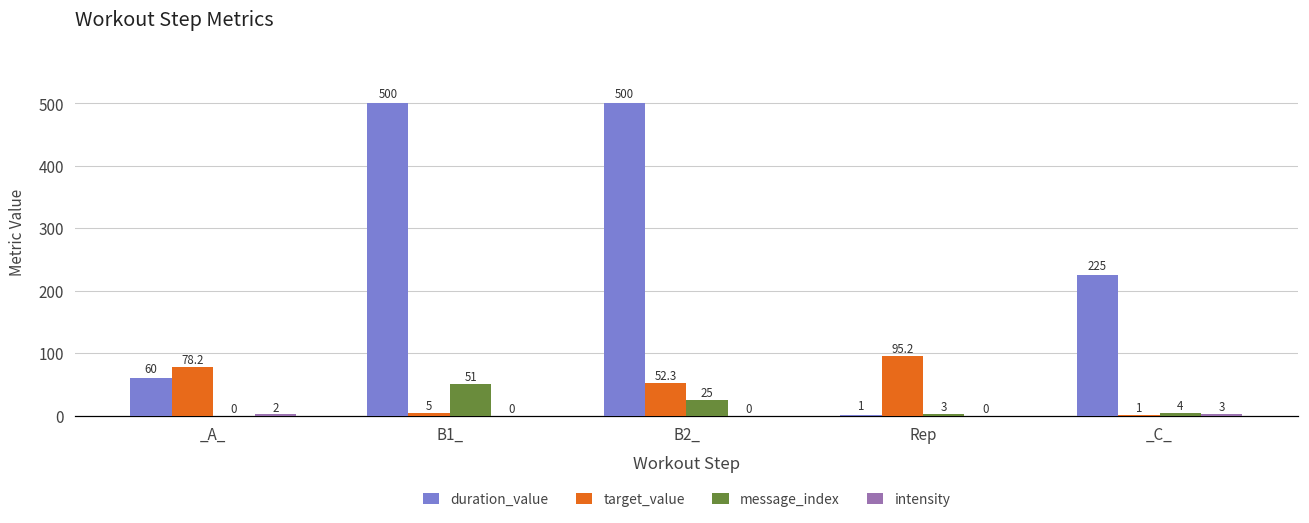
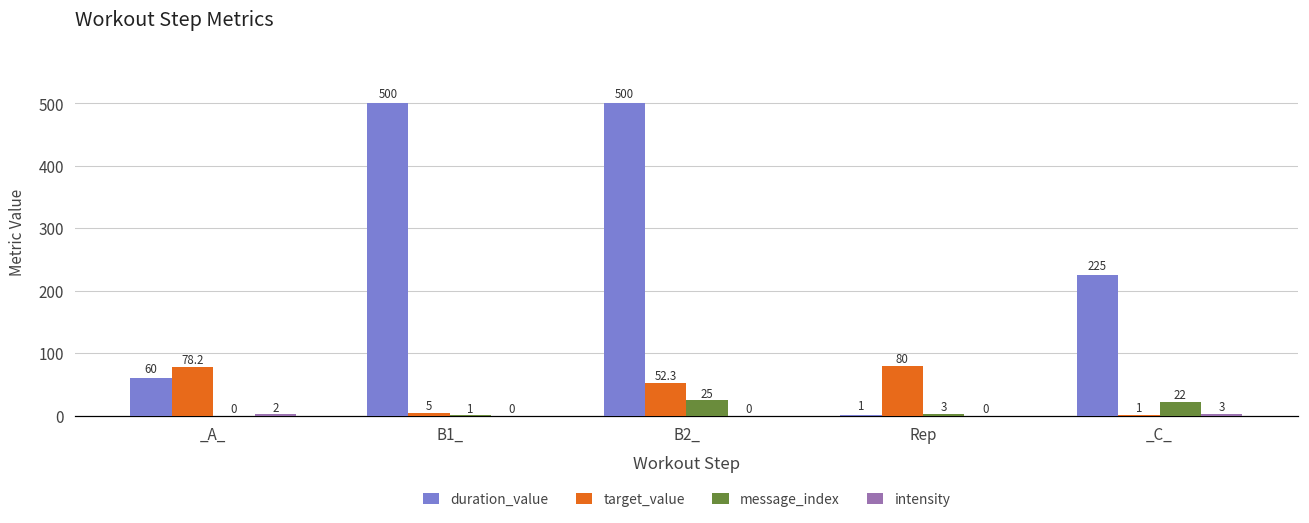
  {
    "target_value": {
      "_A_": 78.2,
      "B1_": 5,
      "B2_": 52.3,
-     "Rep": 95.2,
+     "Rep": 80,
      "_C_": 1
    },
    "message_index": {
      "_A_": 0,
-     "B1_": 51,
+     "B1_": 1,
      "B2_": 25,
      "Rep": 3,
-     "_C_": 4
+     "_C_": 22
    }
  }
